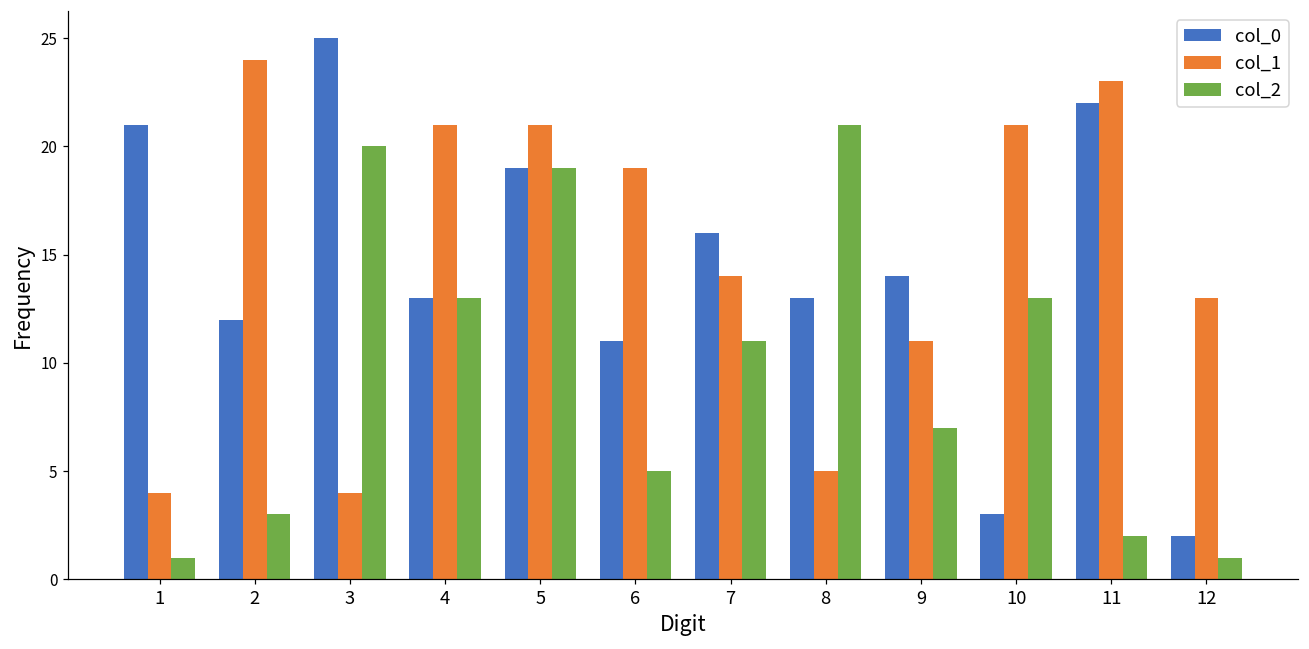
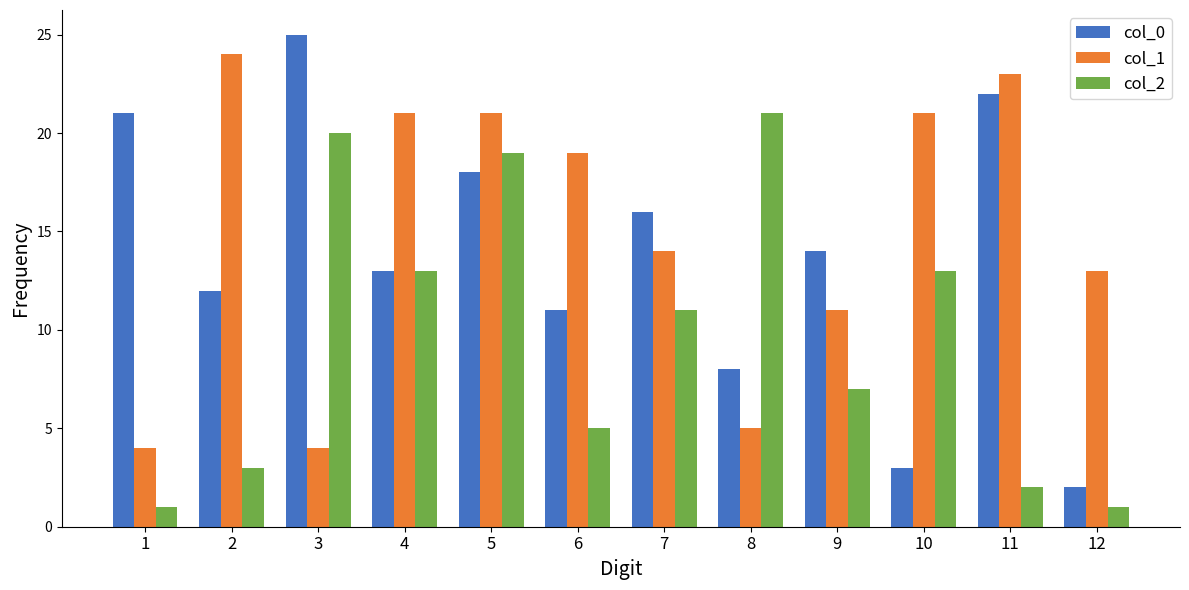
  {
    "col_0": {
      "1": 21,
      "2": 12,
      "3": 25,
      "4": 13,
-     "5": 19,
+     "5": 18,
      "6": 11,
      "7": 16,
-     "8": 13,
+     "8": 8,
      "9": 14,
      "10": 3,
      "11": 22,
      "12": 2
    },
    "col_1": {
      "1": 4,
      "2": 24,
      "3": 4,
      "4": 21,
      "5": 21,
      "6": 19,
      "7": 14,
      "8": 5,
      "9": 11,
      "10": 21,
      "11": 23,
      "12": 13
    },
    "col_2": {
      "1": 1,
      "2": 3,
      "3": 20,
      "4": 13,
      "5": 19,
      "6": 5,
      "7": 11,
      "8": 21,
      "9": 7,
      "10": 13,
      "11": 2,
      "12": 1
    }
  }
